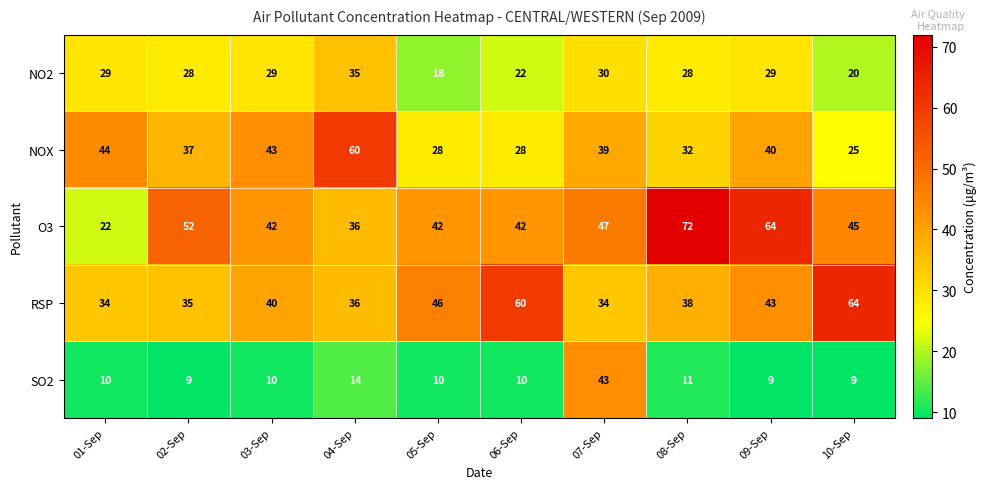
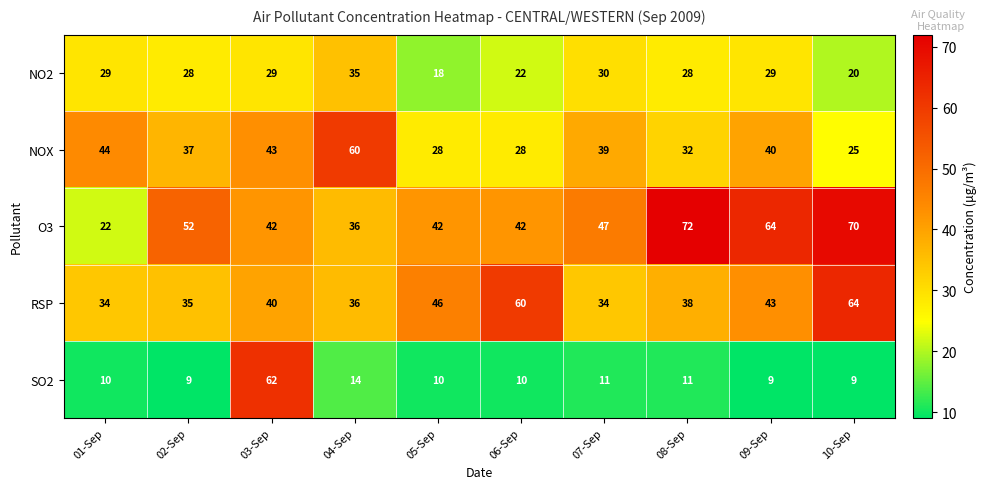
  {
    "NO2": {
      "01-Sep": 29,
      "02-Sep": 28,
      "03-Sep": 29,
      "04-Sep": 35,
      "05-Sep": 18,
      "06-Sep": 22,
      "07-Sep": 30,
      "08-Sep": 28,
      "09-Sep": 29,
      "10-Sep": 20
    },
    "NOX": {
      "01-Sep": 44,
      "02-Sep": 37,
      "03-Sep": 43,
      "04-Sep": 60,
      "05-Sep": 28,
      "06-Sep": 28,
      "07-Sep": 39,
      "08-Sep": 32,
      "09-Sep": 40,
      "10-Sep": 25
    },
    "O3": {
      "01-Sep": 22,
      "02-Sep": 52,
      "03-Sep": 42,
      "04-Sep": 36,
      "05-Sep": 42,
      "06-Sep": 42,
      "07-Sep": 47,
      "08-Sep": 72,
      "09-Sep": 64,
-     "10-Sep": 45
+     "10-Sep": 70
    },
    "RSP": {
      "01-Sep": 34,
      "02-Sep": 35,
      "03-Sep": 40,
      "04-Sep": 36,
      "05-Sep": 46,
      "06-Sep": 60,
      "07-Sep": 34,
      "08-Sep": 38,
      "09-Sep": 43,
      "10-Sep": 64
    },
    "SO2": {
      "01-Sep": 10,
      "02-Sep": 9,
-     "03-Sep": 10,
+     "03-Sep": 62,
      "04-Sep": 14,
      "05-Sep": 10,
      "06-Sep": 10,
-     "07-Sep": 43,
+     "07-Sep": 11,
      "08-Sep": 11,
      "09-Sep": 9,
      "10-Sep": 9
    }
  }
